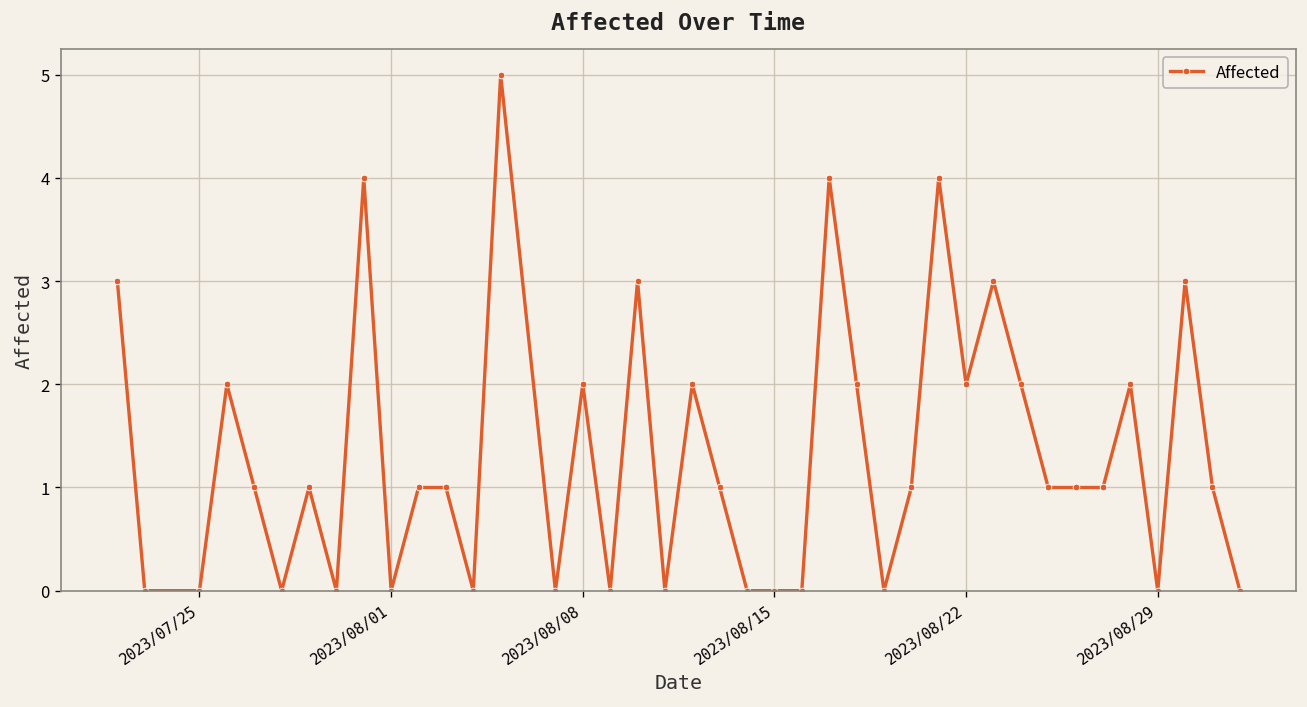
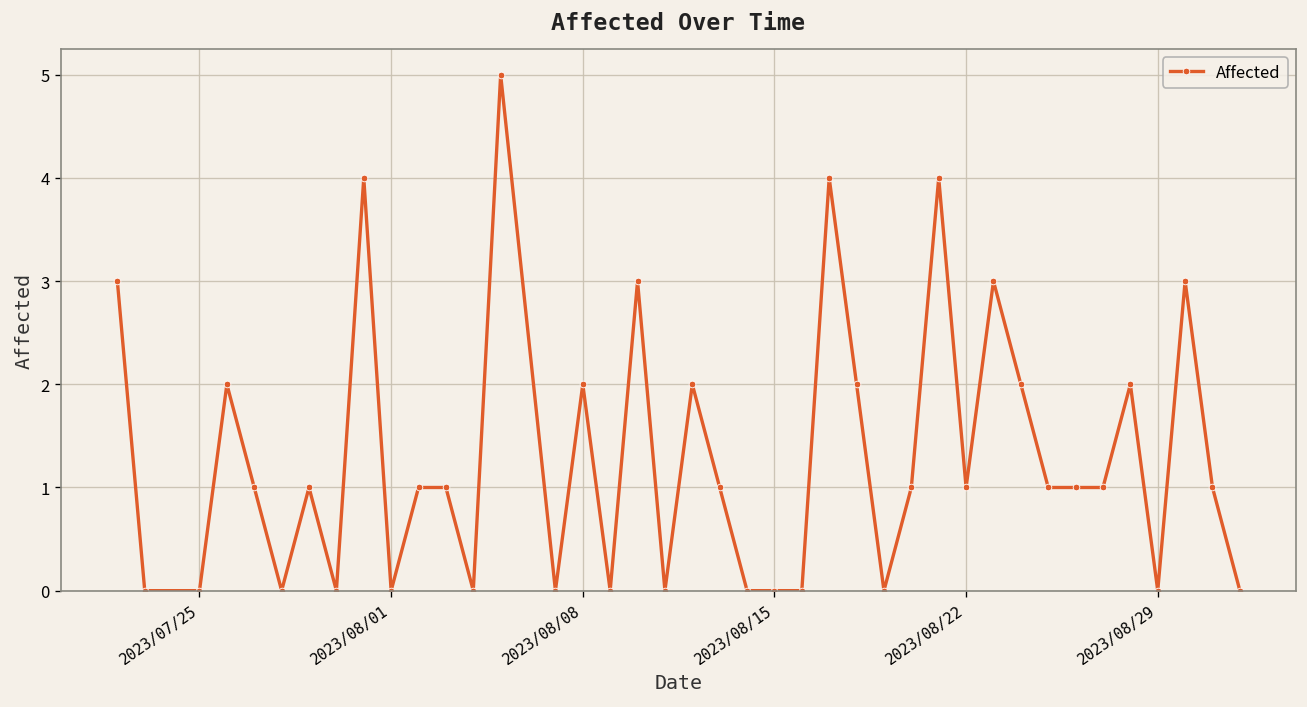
  {
    "2023/07/25": 0,
    "2023/08/01": 0,
    "2023/08/08": 2,
    "2023/08/15": 0,
-   "2023/08/22": 2,
+   "2023/08/22": 1,
    "2023/08/29": 0
  }
